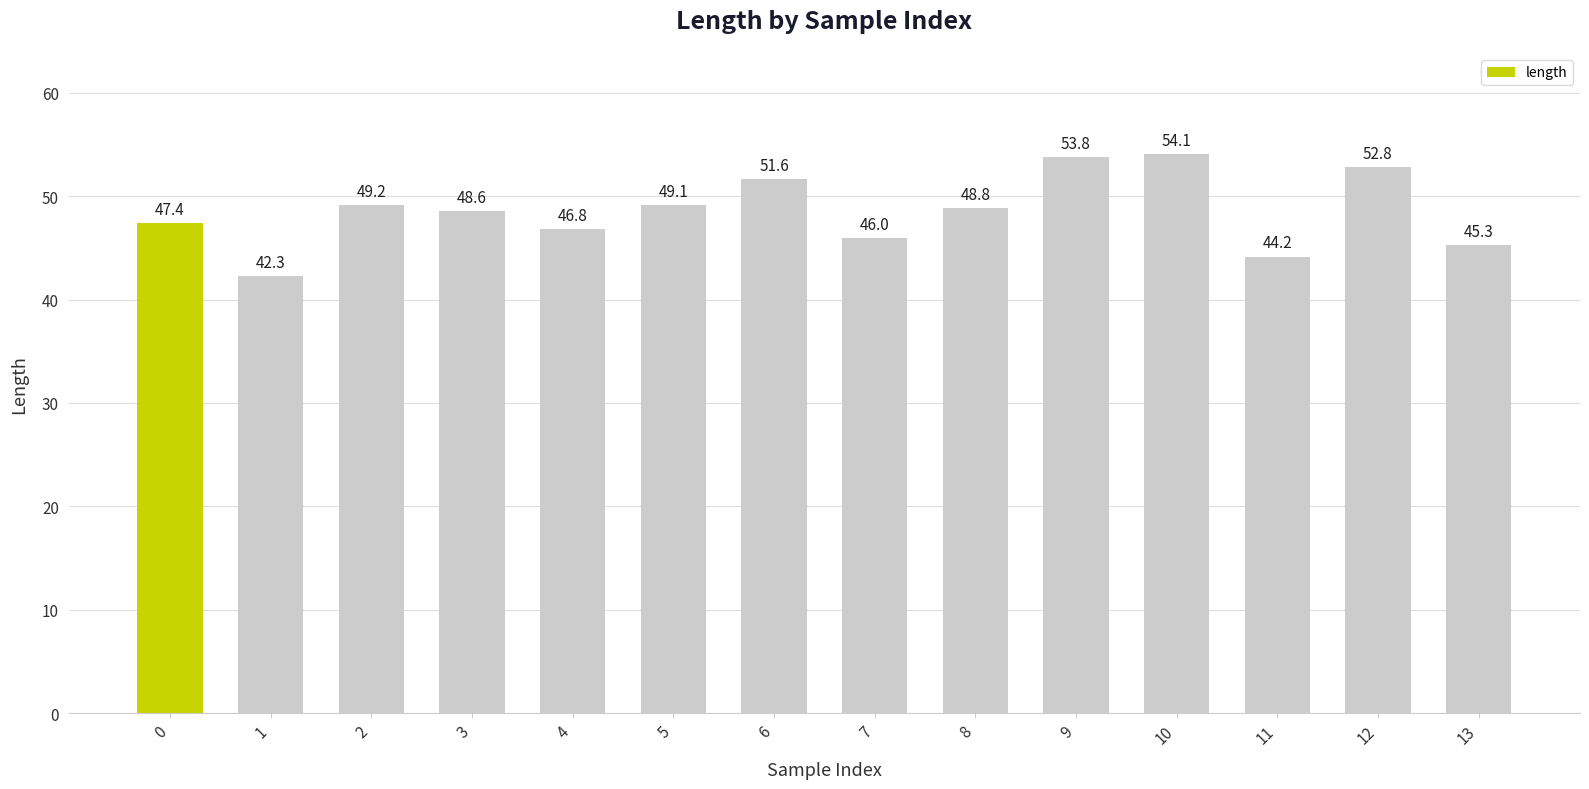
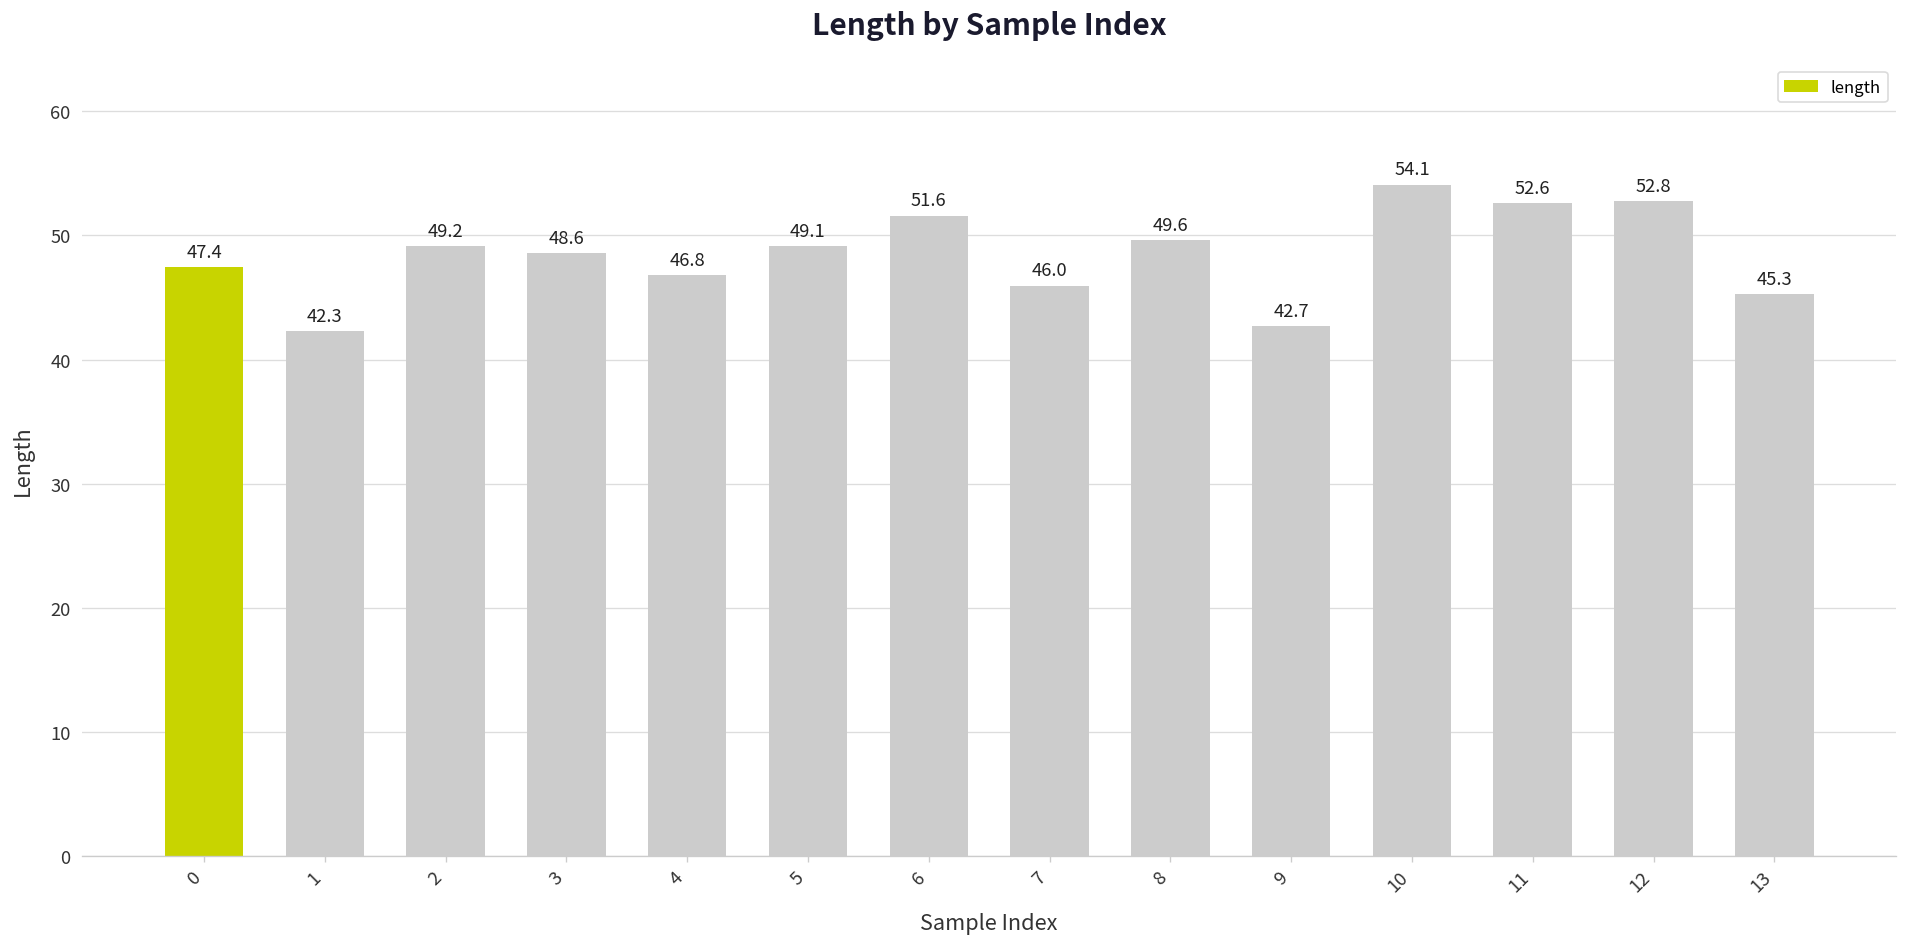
  {
    "0": 47.4,
    "1": 42.3,
    "2": 49.2,
    "3": 48.6,
    "4": 46.8,
    "5": 49.1,
    "6": 51.6,
    "7": 46.0,
-   "8": 48.8,
-   "9": 53.8,
+   "8": 49.6,
+   "9": 42.7,
    "10": 54.1,
-   "11": 44.2,
+   "11": 52.6,
    "12": 52.8,
    "13": 45.3
  }
